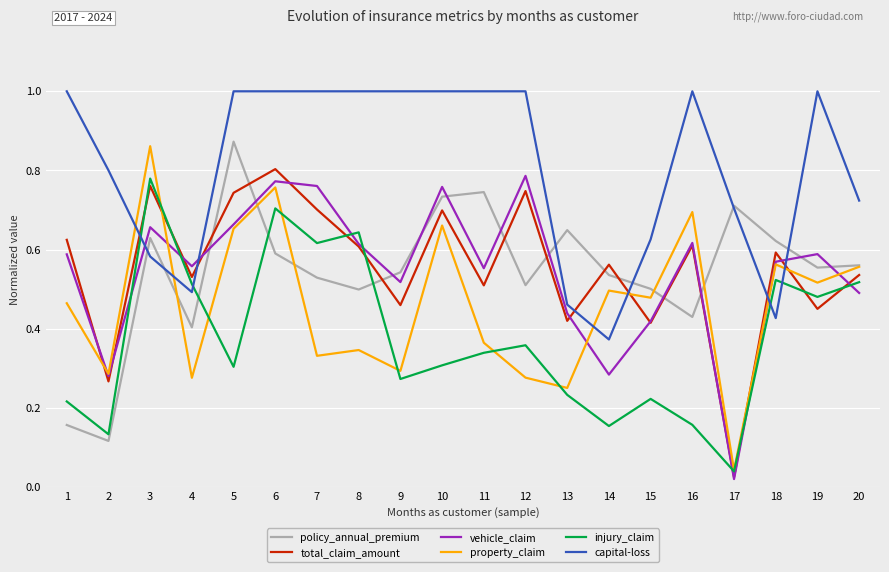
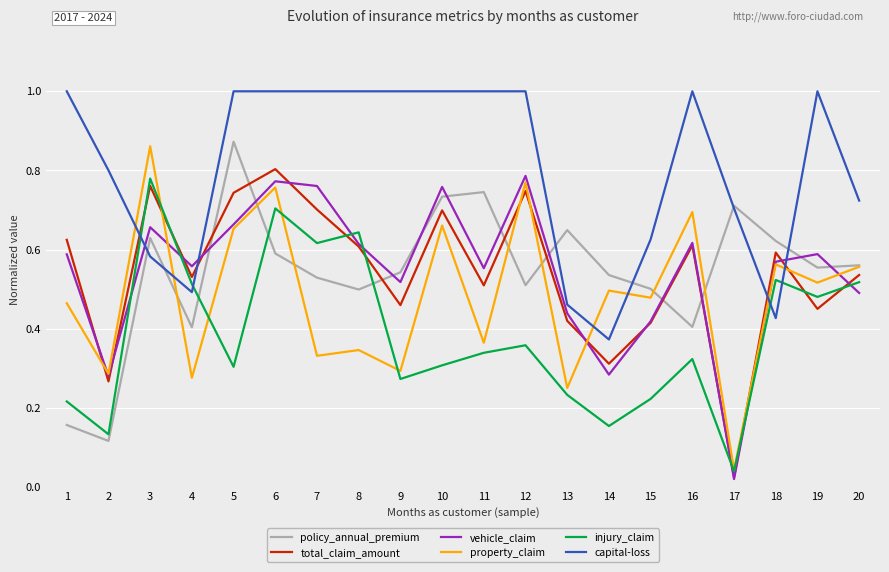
  {
    "policy_annual_premium": {
      "1": 0.16,
      "2": 0.12,
      "3": 0.63,
      "4": 0.40,
      "5": 0.87,
      "6": 0.59,
      "7": 0.53,
      "8": 0.50,
      "9": 0.54,
      "10": 0.73,
      "11": 0.75,
      "12": 0.51,
      "13": 0.65,
      "14": 0.54,
      "15": 0.50,
-     "16": 0.43,
+     "16": 0.40,
      "17": 0.71,
      "18": 0.62,
      "19": 0.55
    },
    "total_claim_amount": {
      "1": 0.62,
      "2": 0.27,
      "3": 0.76,
      "4": 0.53,
      "5": 0.74,
      "6": 0.80,
      "7": 0.70,
      "8": 0.61,
      "9": 0.46,
      "10": 0.70,
      "11": 0.51,
      "12": 0.75,
      "13": 0.42,
-     "14": 0.56,
+     "14": 0.31,
      "18": 0.59,
      "19": 0.45,
      "20": 0.54
    },
    "vehicle_claim": {
      "1": 0.59,
      "3": 0.66,
      "4": 0.56,
      "5": 0.66,
      "6": 0.77,
      "7": 0.76,
      "8": 0.61,
      "9": 0.52,
      "10": 0.76,
      "11": 0.55,
      "12": 0.79,
      "13": 0.44,
      "14": 0.28,
      "18": 0.57,
      "19": 0.59,
      "20": 0.49
    },
    "property_claim": {
      "1": 0.46,
      "3": 0.86,
      "4": 0.28,
      "5": 0.65,
      "6": 0.76,
      "7": 0.33,
      "8": 0.35,
      "9": 0.29,
      "10": 0.66,
      "11": 0.36,
-     "12": 0.28,
+     "12": 0.77,
      "13": 0.25,
      "14": 0.50,
      "15": 0.48,
      "16": 0.69,
      "18": 0.56,
      "19": 0.52
    },
    "injury_claim": {
      "1": 0.22,
      "2": 0.13,
      "3": 0.78,
      "4": 0.51,
      "5": 0.30,
      "6": 0.70,
      "7": 0.62,
      "8": 0.64,
      "9": 0.27,
      "10": 0.31,
      "11": 0.34,
      "12": 0.36,
      "13": 0.23,
      "14": 0.15,
      "15": 0.22,
-     "16": 0.16,
+     "16": 0.32,
      "18": 0.52,
      "19": 0.48,
      "20": 0.52
    },
    "capital-loss": {
      "1": 1.00,
      "2": 0.80,
      "3": 0.58,
      "4": 0.49,
      "5": 1.00,
      "6": 1.00,
      "7": 1.00,
      "8": 1.00,
      "9": 1.00,
      "10": 1.00,
      "11": 1.00,
      "12": 1.00,
      "13": 0.46,
      "14": 0.37,
      "15": 0.63,
      "16": 1.00,
      "17": 0.70,
      "18": 0.43,
      "19": 1.00,
      "20": 0.72
    }
  }
